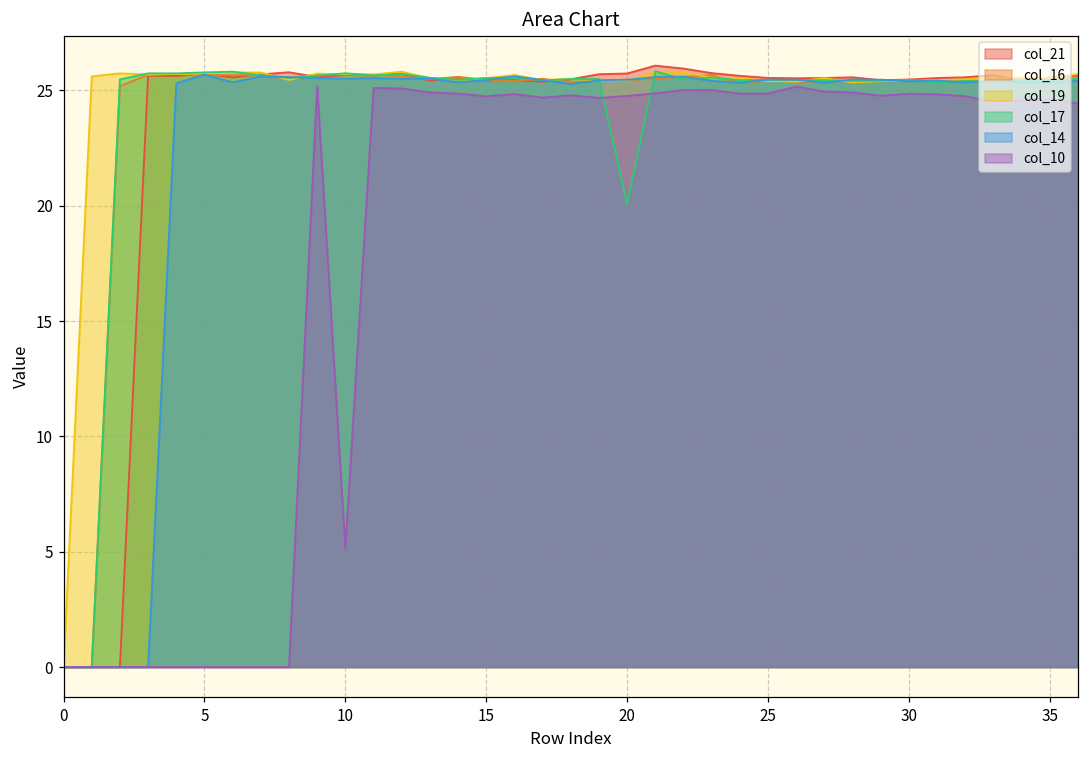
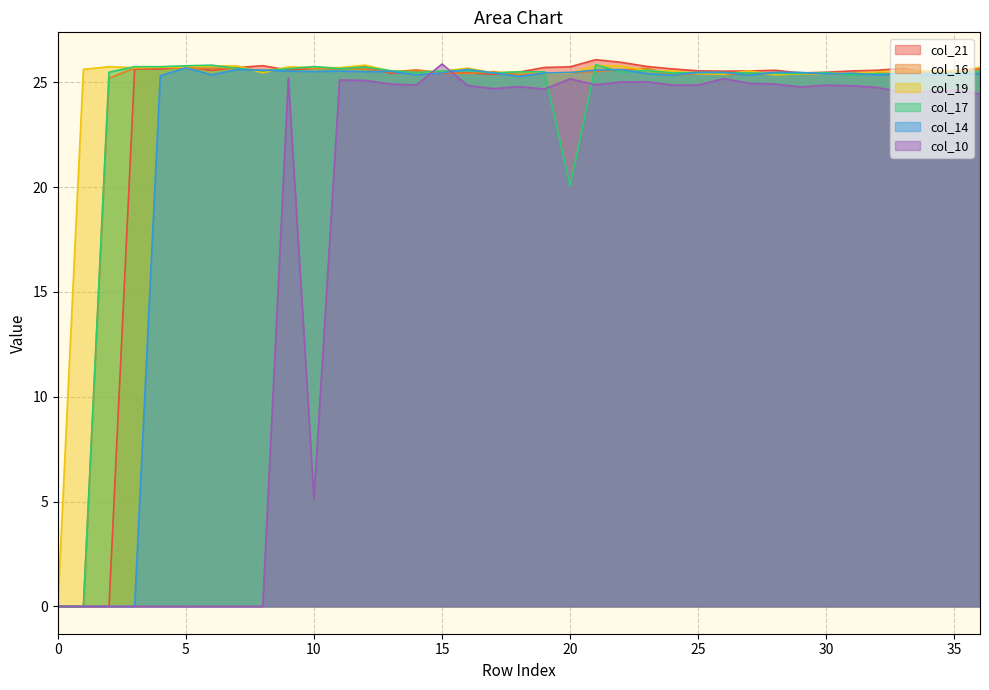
  {
    "col_17": {
      "20": 20.1
    },
    "col_14": {
      "10": 25.5
    },
    "col_10": {
      "5": 0.0,
      "10": 5.1,
-     "15": 24.7,
-     "20": 24.8,
+     "15": 25.9,
+     "20": 25.2,
      "25": 24.9,
      "30": 24.9
    }
  }
